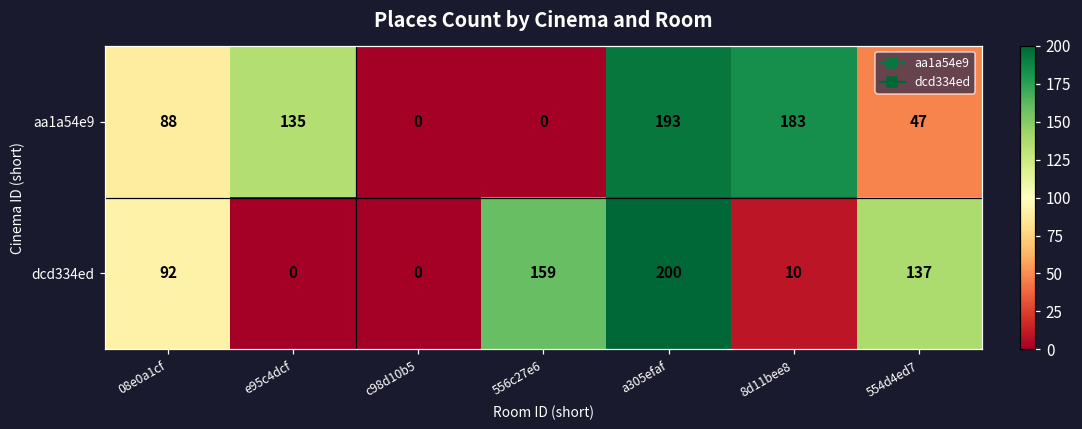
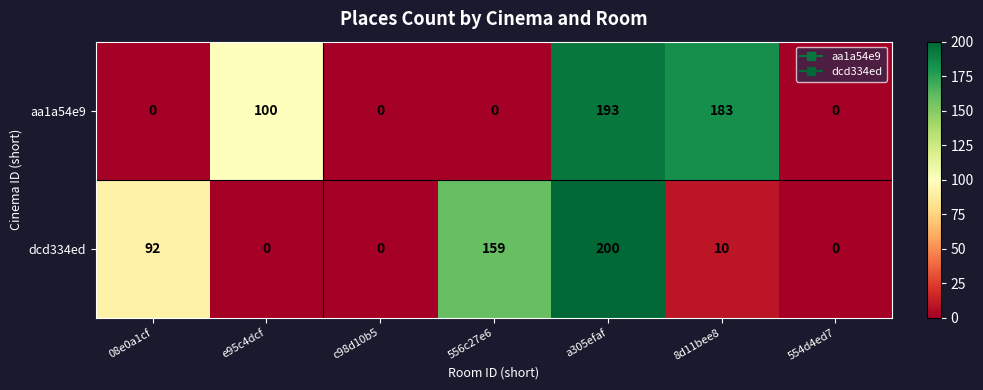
  {
    "aa1a54e9": {
-     "08e0a1cf": 88,
-     "e95c4dcf": 135,
+     "08e0a1cf": 0,
+     "e95c4dcf": 100,
      "c98d10b5": 0,
      "556c27e6": 0,
      "a305efaf": 193,
      "8d11bee8": 183,
-     "554d4ed7": 47
+     "554d4ed7": 0
    },
    "dcd334ed": {
      "08e0a1cf": 92,
      "e95c4dcf": 0,
      "c98d10b5": 0,
      "556c27e6": 159,
      "a305efaf": 200,
      "8d11bee8": 10,
-     "554d4ed7": 137
+     "554d4ed7": 0
    }
  }
